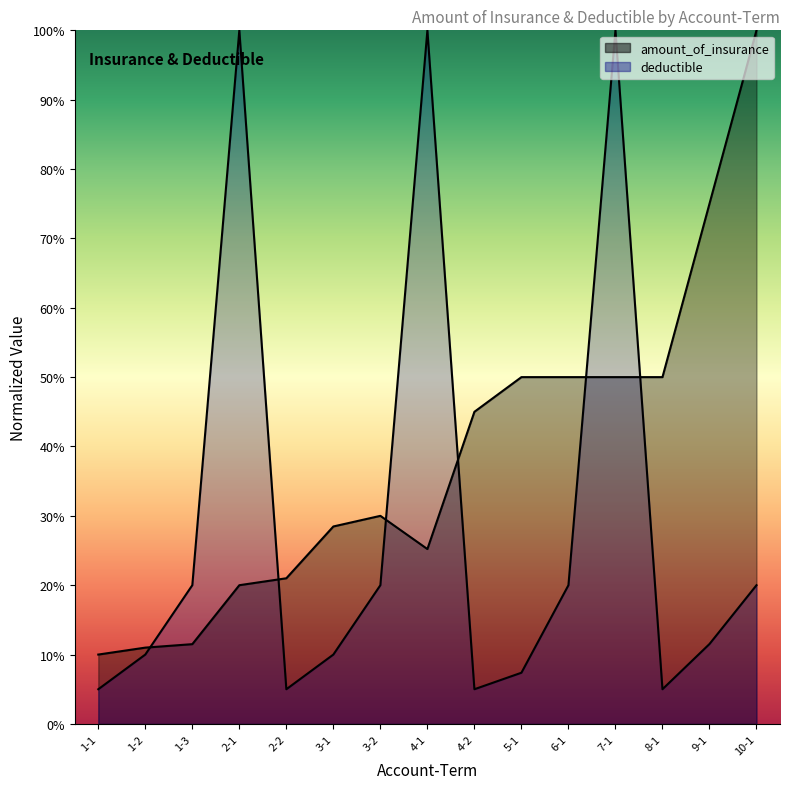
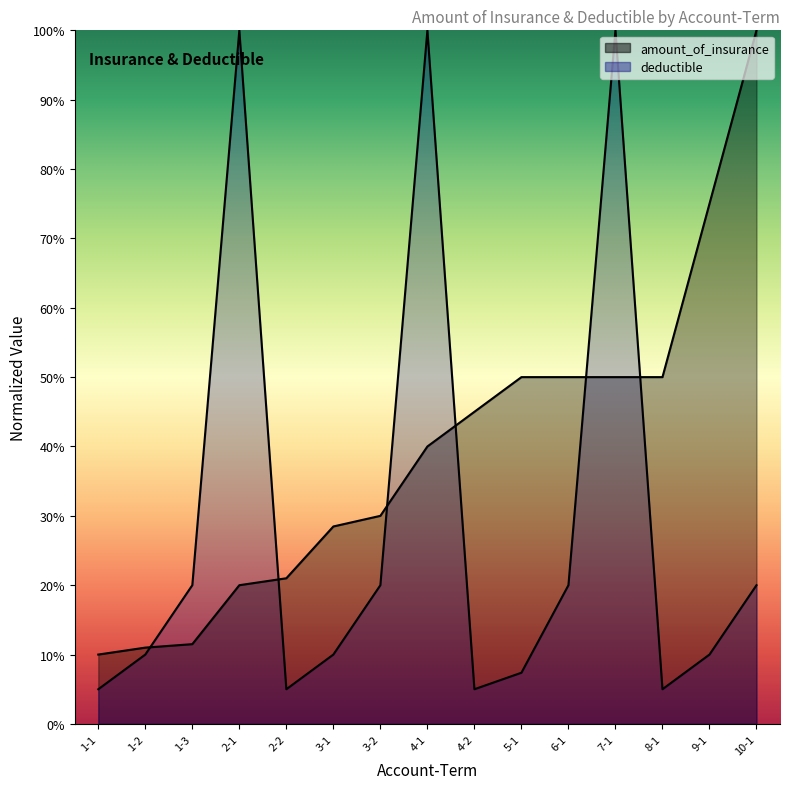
  {
    "amount_of_insurance": {
      "1-1": "10%",
      "1-2": "11%",
      "1-3": "12%",
      "2-1": "20%",
      "2-2": "21%",
      "3-1": "28%",
      "3-2": "30%",
-     "4-1": "25%",
+     "4-1": "40%",
      "4-2": "45%",
      "5-1": "50%",
      "6-1": "50%",
      "7-1": "50%",
      "8-1": "50%",
      "9-1": "75%",
      "10-1": "100%"
    },
    "deductible": {
      "1-1": "5%",
      "1-2": "10%",
      "1-3": "20%",
      "2-1": "100%",
      "2-2": "5%",
      "3-1": "10%",
      "3-2": "20%",
      "4-1": "100%",
      "4-2": "5%",
      "5-1": "7%",
      "6-1": "20%",
      "7-1": "100%",
      "8-1": "5%",
-     "9-1": "12%",
+     "9-1": "10%",
      "10-1": "20%"
    }
  }
